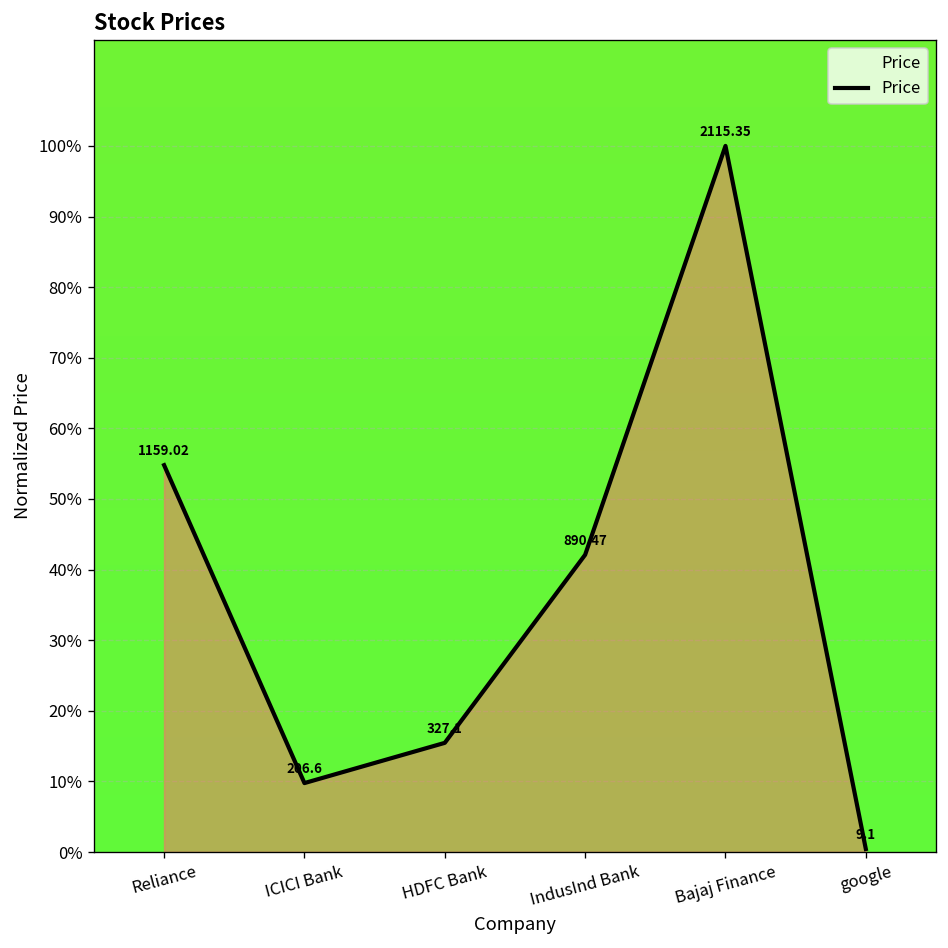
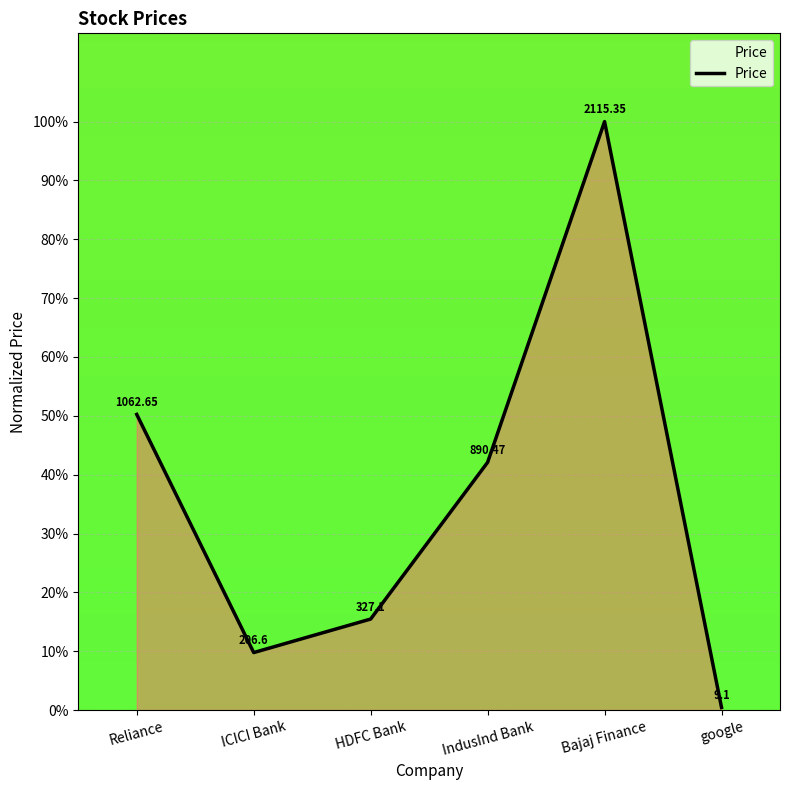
  {
-   "Reliance": 1159.02
+   "Reliance": 1062.65
  }
